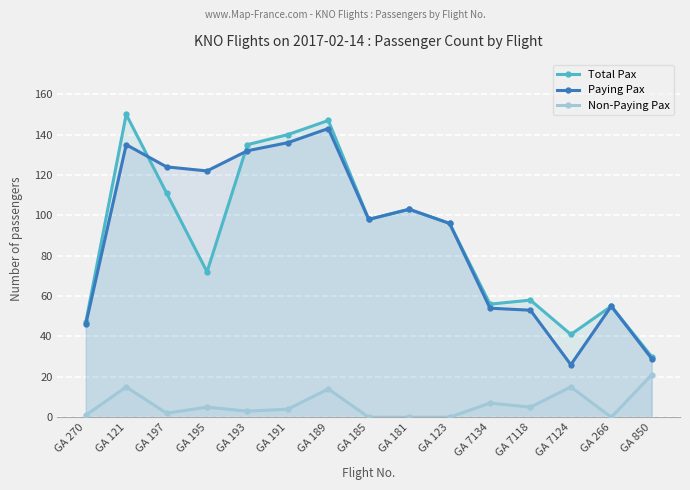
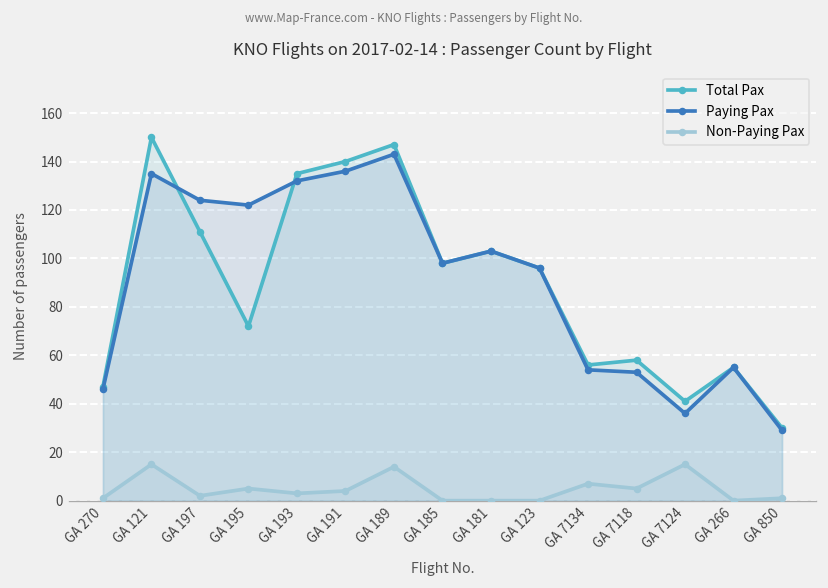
  {
    "Total Pax": {
      "GA 121": 150,
      "GA 197": 111,
      "GA 195": 72,
      "GA 193": 135,
      "GA 191": 140,
      "GA 189": 147,
      "GA 7134": 56,
      "GA 7118": 58,
      "GA 7124": 41
    },
    "Paying Pax": {
      "GA 121": 135,
      "GA 197": 124,
      "GA 195": 122,
      "GA 193": 132,
      "GA 191": 136,
      "GA 189": 143,
      "GA 7134": 54,
      "GA 7118": 53,
-     "GA 7124": 26
+     "GA 7124": 36
    },
    "Non-Paying Pax": {
      "GA 270": 1,
      "GA 121": 15,
      "GA 197": 2,
      "GA 195": 5,
      "GA 193": 3,
      "GA 191": 4,
      "GA 189": 14,
      "GA 185": 0,
      "GA 181": 0,
      "GA 123": 0,
      "GA 7134": 7,
      "GA 7118": 5,
      "GA 7124": 15,
      "GA 266": 0,
-     "GA 850": 21
+     "GA 850": 1
    }
  }
